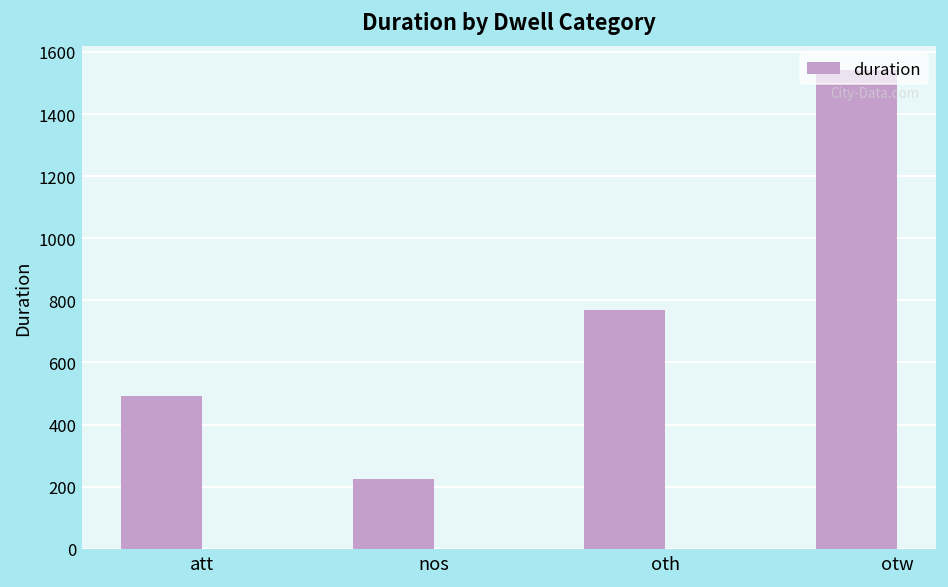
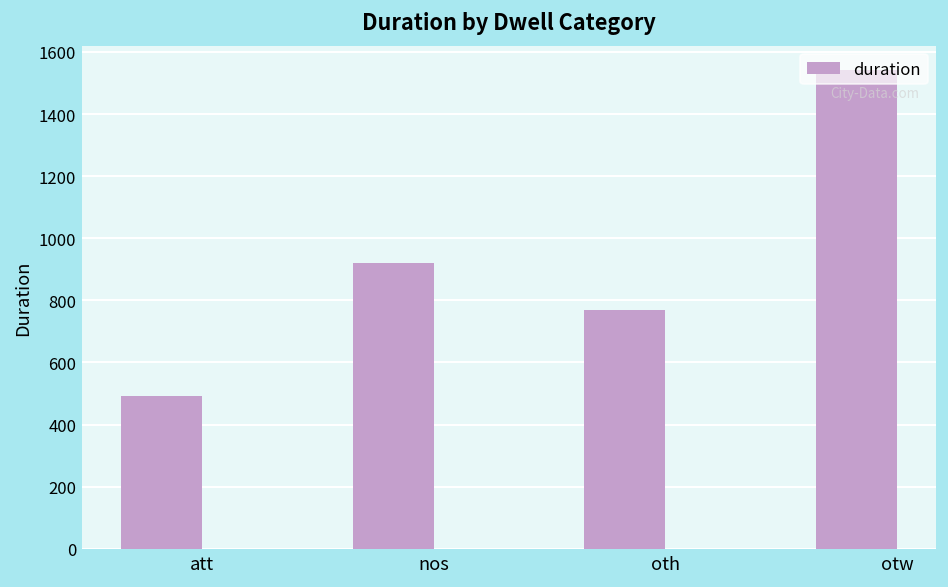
  {
    "att": 490,
-   "nos": 230,
+   "nos": 920,
    "oth": 770
  }
